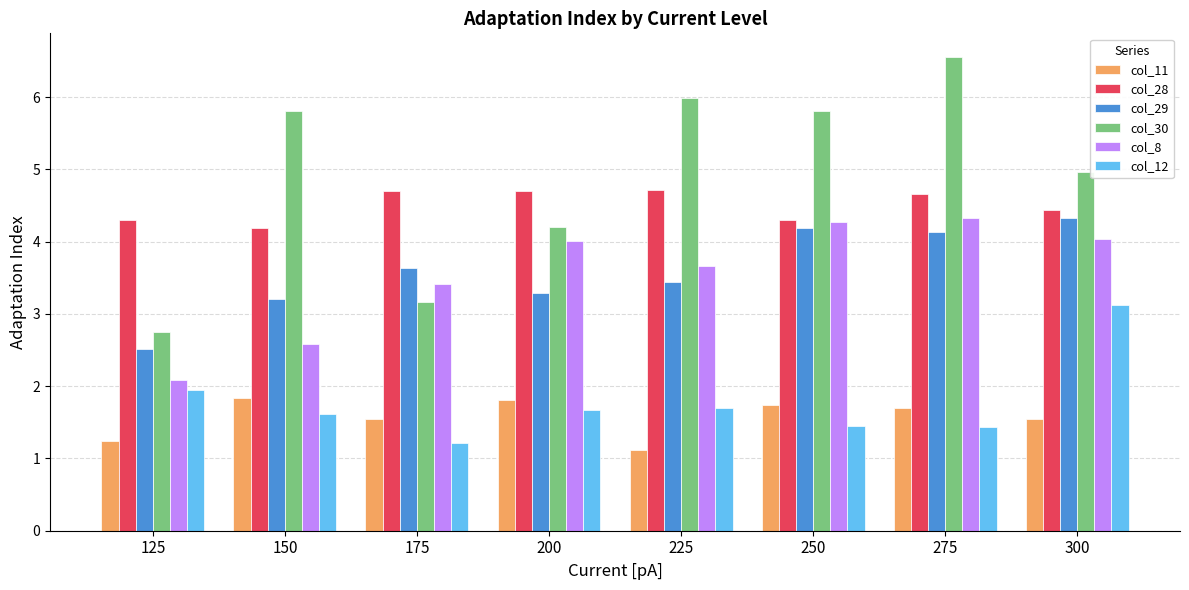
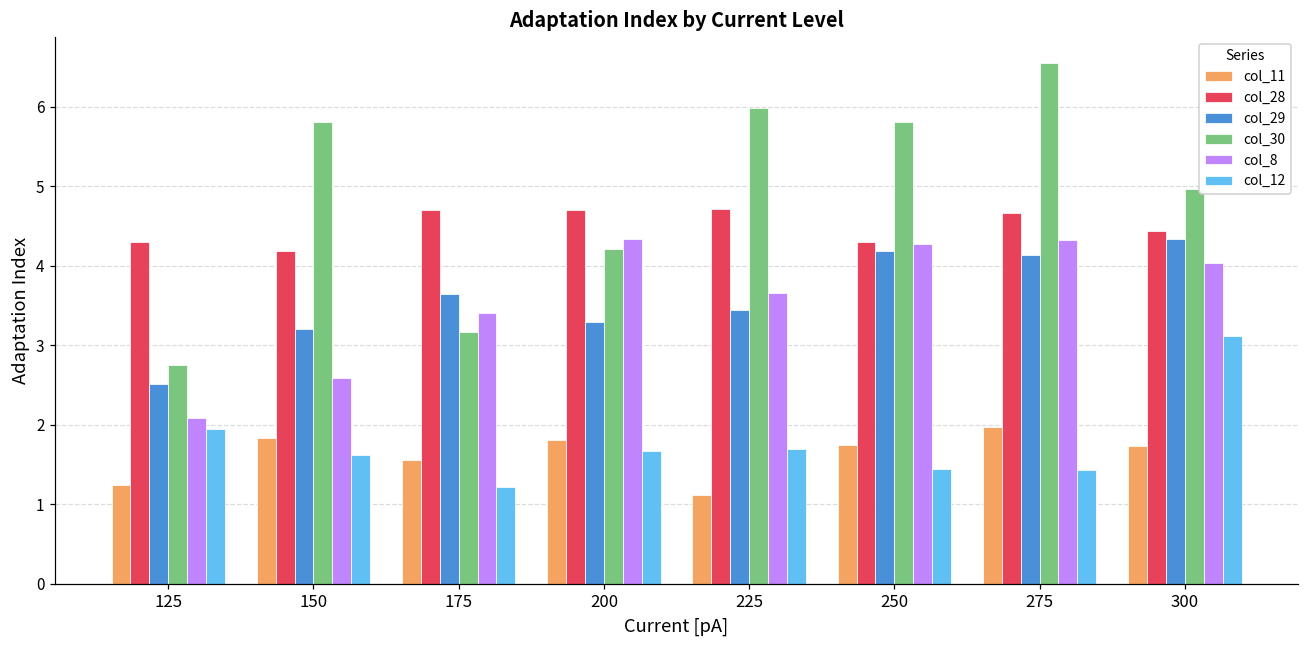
  {
    "col_11": {
      "125": 1.2,
      "150": 1.8,
      "175": 1.6,
      "200": 1.8,
      "225": 1.1,
      "250": 1.7,
-     "275": 1.7,
-     "300": 1.6
+     "275": 2.0,
+     "300": 1.7
    },
    "col_28": {
      "125": 4.3,
      "150": 4.2,
      "175": 4.7,
      "200": 4.7,
      "225": 4.7,
      "250": 4.3,
      "275": 4.7,
      "300": 4.4
    },
    "col_30": {
      "125": 2.8,
      "150": 5.8,
      "175": 3.2,
      "200": 4.2,
      "225": 6.0,
      "250": 5.8,
      "275": 6.6,
      "300": 5.0
    },
    "col_8": {
      "125": 2.1,
      "150": 2.6,
      "175": 3.4,
-     "200": 4.0,
+     "200": 4.3,
      "225": 3.7,
      "250": 4.3,
      "275": 4.3,
      "300": 4.0
    }
  }
